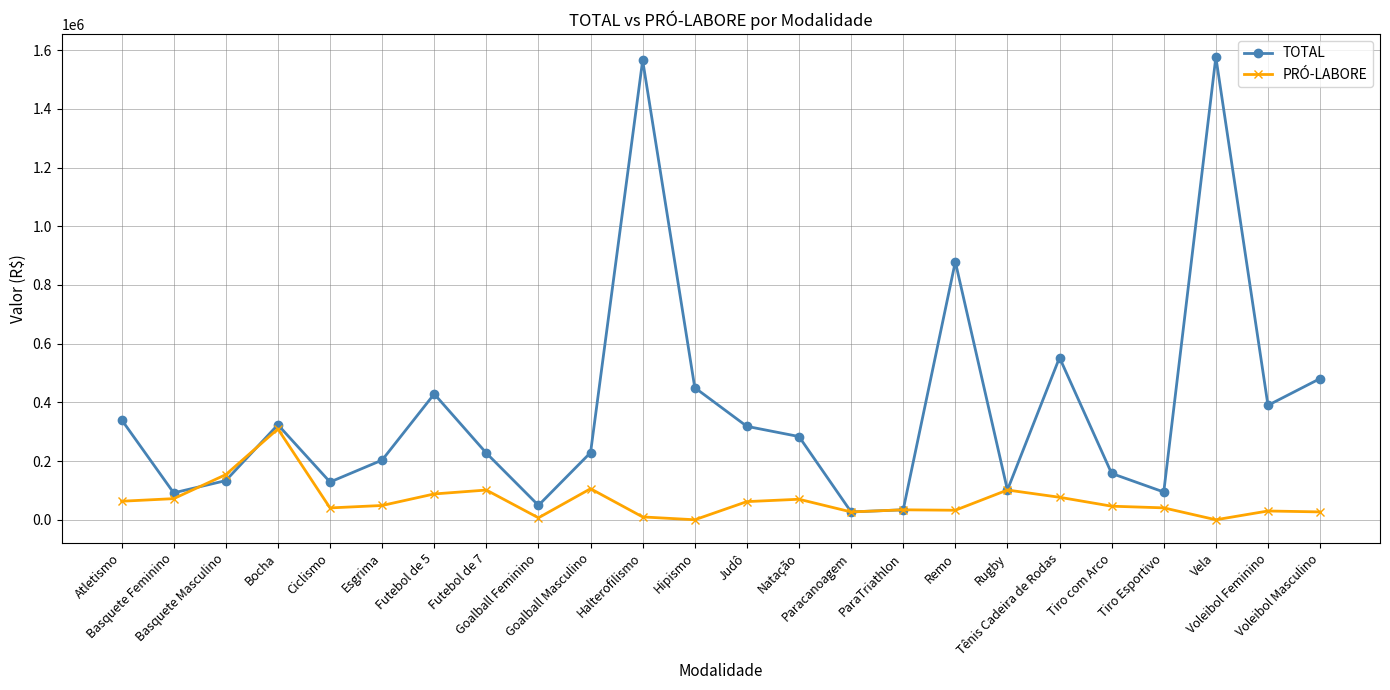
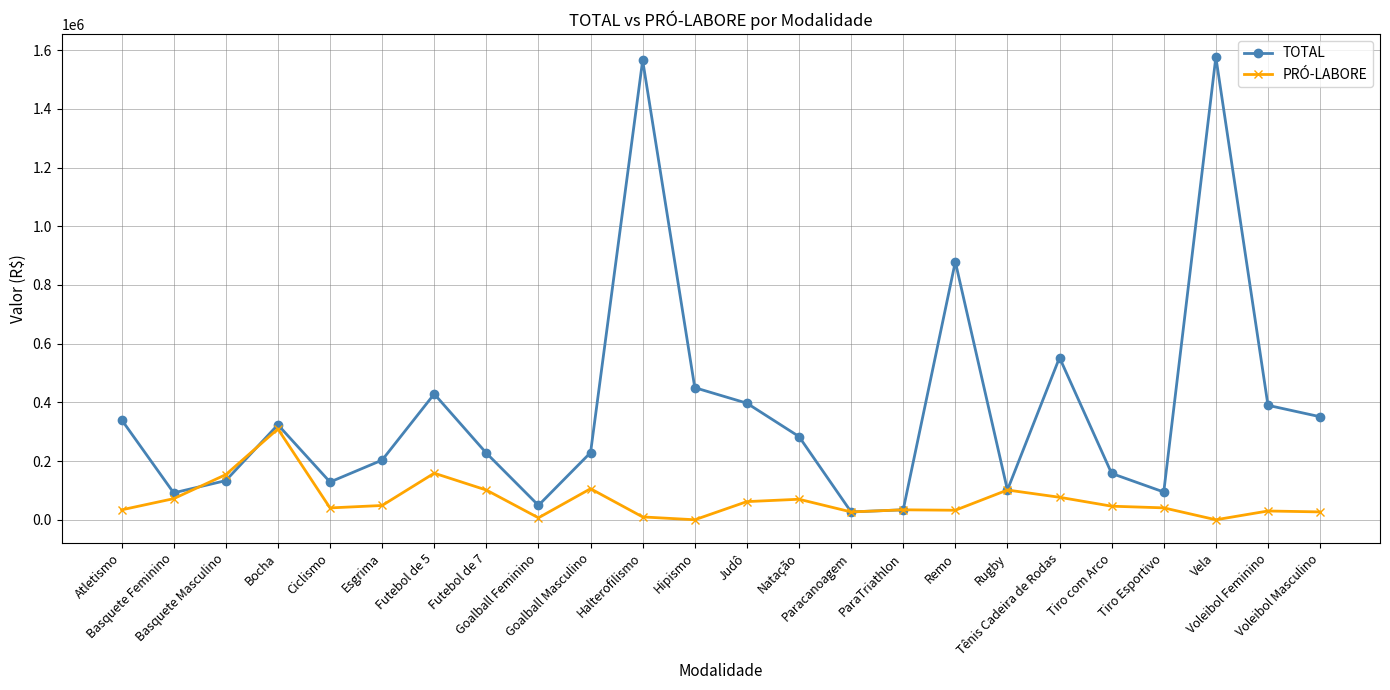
  {
    "TOTAL": {
      "Atletismo": 340000,
      "Basquete Feminino": 90000,
      "Basquete Masculino": 130000,
      "Bocha": 320000,
      "Ciclismo": 130000,
      "Esgrima": 200000,
      "Futebol de 5": 430000,
      "Futebol de 7": 230000,
      "Goalball Feminino": 50000,
      "Goalball Masculino": 230000,
      "Halterofilismo": 1570000,
      "Hipismo": 450000,
-     "Judô": 320000,
+     "Judô": 400000,
      "Natação": 280000,
      "Remo": 880000,
      "Tênis Cadeira de Rodas": 550000,
      "Tiro com Arco": 160000,
      "Tiro Esportivo": 90000,
      "Vela": 1580000,
      "Voleibol Feminino": 390000,
-     "Voleibol Masculino": 480000
+     "Voleibol Masculino": 350000
    },
    "PRÓ-LABORE": {
-     "Atletismo": 60000,
+     "Atletismo": 30000,
      "Basquete Feminino": 70000,
      "Basquete Masculino": 150000,
      "Bocha": 310000,
      "Ciclismo": 40000,
      "Esgrima": 50000,
-     "Futebol de 5": 90000,
+     "Futebol de 5": 160000,
      "Futebol de 7": 100000,
      "Goalball Feminino": 10000,
      "Goalball Masculino": 110000,
      "Halterofilismo": 10000,
      "Hipismo": 0,
      "Judô": 60000,
      "Natação": 70000,
      "Remo": 30000,
      "Tênis Cadeira de Rodas": 80000,
      "Tiro com Arco": 50000,
      "Tiro Esportivo": 40000,
      "Vela": 0,
      "Voleibol Feminino": 30000,
      "Voleibol Masculino": 30000
    }
  }
